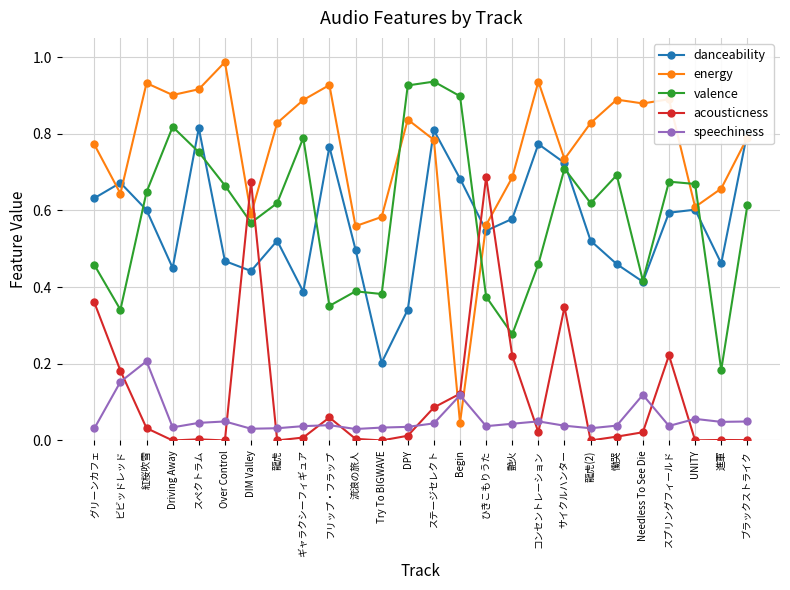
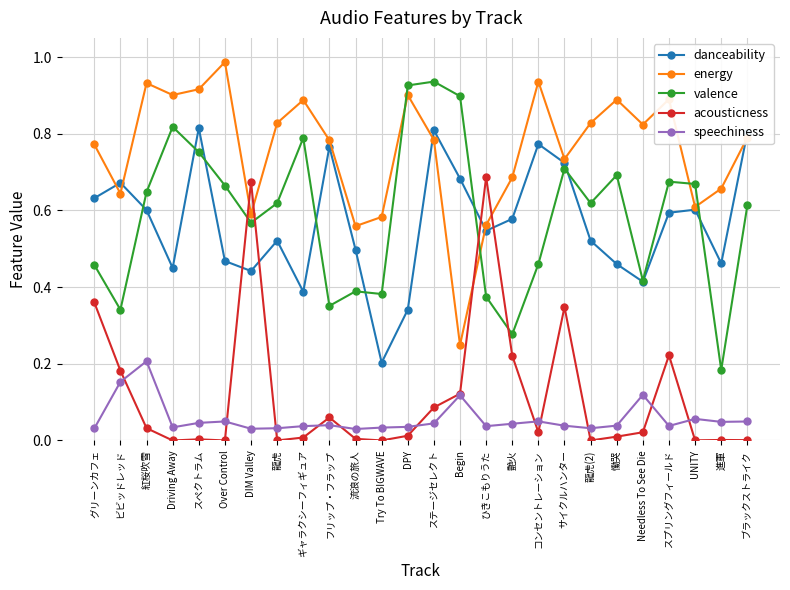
  {
    "danceability": {
      "グリーンカフェ": 0.63,
      "ビビッドレッド": 0.67,
      "紅桜吹雪": 0.60,
      "Driving Away": 0.45,
      "スペクトラム": 0.82,
      "Over Control": 0.47,
      "DIM Valley": 0.44,
      "龍虎": 0.52,
      "ギャラクシーフィギュア": 0.39,
      "フリップ・フラップ": 0.77,
      "流浪の旅人": 0.50,
      "Try To BIGWAVE": 0.20,
      "DPY": 0.34,
      "ステージセレクト": 0.81,
      "Begin": 0.68,
      "ひきこもりうた": 0.55,
      "艶火": 0.58,
      "コンセントレーション": 0.77,
      "サイクルハンター": 0.72,
      "龍虎(2)": 0.52,
      "慟哭": 0.46,
      "スプリングフィールド": 0.59,
      "UNITY": 0.60,
      "進軍": 0.46
    },
    "energy": {
      "グリーンカフェ": 0.77,
      "ビビッドレッド": 0.64,
      "紅桜吹雪": 0.93,
      "Driving Away": 0.90,
      "スペクトラム": 0.92,
      "Over Control": 0.99,
      "DIM Valley": 0.59,
      "龍虎": 0.83,
      "ギャラクシーフィギュア": 0.89,
-     "フリップ・フラップ": 0.93,
+     "フリップ・フラップ": 0.78,
      "流浪の旅人": 0.56,
      "Try To BIGWAVE": 0.58,
-     "DPY": 0.84,
+     "DPY": 0.90,
      "ステージセレクト": 0.78,
-     "Begin": 0.05,
+     "Begin": 0.25,
      "ひきこもりうた": 0.56,
      "艶火": 0.69,
      "コンセントレーション": 0.94,
      "サイクルハンター": 0.73,
      "龍虎(2)": 0.83,
      "慟哭": 0.89,
-     "Needless To See Die": 0.88,
+     "Needless To See Die": 0.82,
      "UNITY": 0.61,
      "進軍": 0.66
    },
    "valence": {
      "グリーンカフェ": 0.46,
      "ビビッドレッド": 0.34,
      "紅桜吹雪": 0.65,
      "Driving Away": 0.82,
      "スペクトラム": 0.75,
      "Over Control": 0.67,
      "DIM Valley": 0.57,
      "龍虎": 0.62,
      "ギャラクシーフィギュア": 0.79,
      "フリップ・フラップ": 0.35,
      "流浪の旅人": 0.39,
      "Try To BIGWAVE": 0.38,
      "DPY": 0.93,
      "ステージセレクト": 0.94,
      "Begin": 0.90,
      "ひきこもりうた": 0.38,
      "艶火": 0.28,
      "コンセントレーション": 0.46,
      "サイクルハンター": 0.71,
      "龍虎(2)": 0.62,
      "慟哭": 0.69,
      "スプリングフィールド": 0.68,
      "UNITY": 0.67,
      "進軍": 0.18,
      "ブラックストライク": 0.61
    },
    "acousticness": {
      "グリーンカフェ": 0.36,
      "ビビッドレッド": 0.18,
      "紅桜吹雪": 0.03,
      "Driving Away": 0.00,
      "スペクトラム": 0.00,
      "Over Control": 0.00,
      "DIM Valley": 0.68,
      "龍虎": 0.00,
      "ギャラクシーフィギュア": 0.01,
      "フリップ・フラップ": 0.06,
      "流浪の旅人": 0.00,
      "Try To BIGWAVE": 0.00,
      "DPY": 0.01,
      "ステージセレクト": 0.09,
      "ひきこもりうた": 0.69,
      "艶火": 0.22,
      "コンセントレーション": 0.02,
      "サイクルハンター": 0.35,
      "龍虎(2)": 0.00,
      "慟哭": 0.01,
      "Needless To See Die": 0.02,
      "スプリングフィールド": 0.22,
      "UNITY": 0.00,
      "進軍": 0.00,
      "ブラックストライク": 0.00
    },
    "speechiness": {
      "グリーンカフェ": 0.03,
      "ビビッドレッド": 0.15,
      "紅桜吹雪": 0.21,
      "Driving Away": 0.03,
      "スペクトラム": 0.05,
      "Over Control": 0.05,
      "DIM Valley": 0.03,
      "龍虎": 0.03,
      "ギャラクシーフィギュア": 0.04,
      "フリップ・フラップ": 0.04,
      "流浪の旅人": 0.03,
      "Try To BIGWAVE": 0.03,
      "DPY": 0.04,
      "ステージセレクト": 0.04,
      "ひきこもりうた": 0.04,
      "艶火": 0.04,
      "コンセントレーション": 0.05,
      "サイクルハンター": 0.04,
      "龍虎(2)": 0.03,
      "慟哭": 0.04,
      "Needless To See Die": 0.12,
      "スプリングフィールド": 0.04,
      "UNITY": 0.06,
      "進軍": 0.05,
      "ブラックストライク": 0.05
    }
  }
